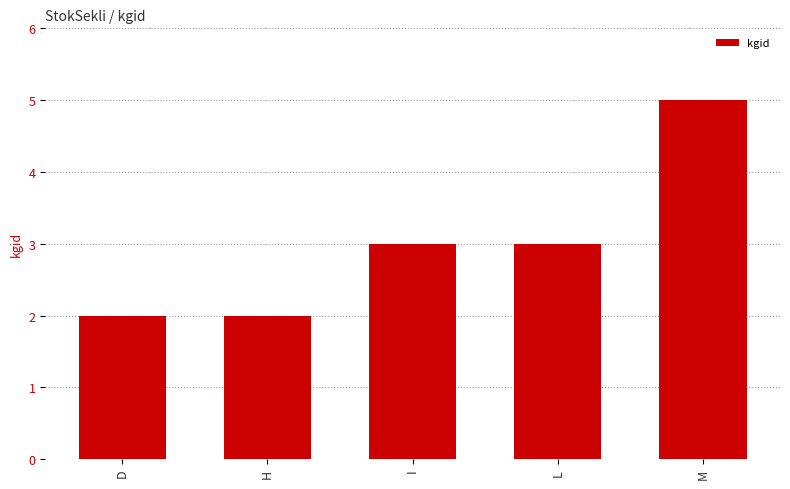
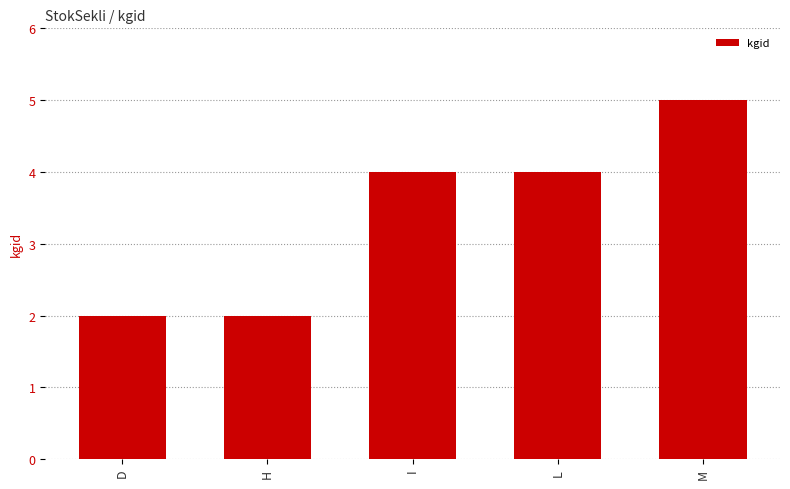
  {
    "D": 2,
    "H": 2,
-   "I": 3,
-   "L": 3,
+   "I": 4,
+   "L": 4,
    "M": 5
  }
